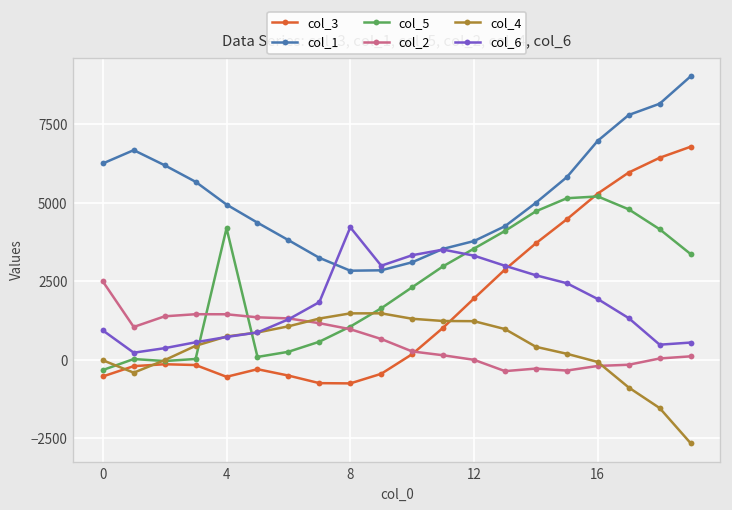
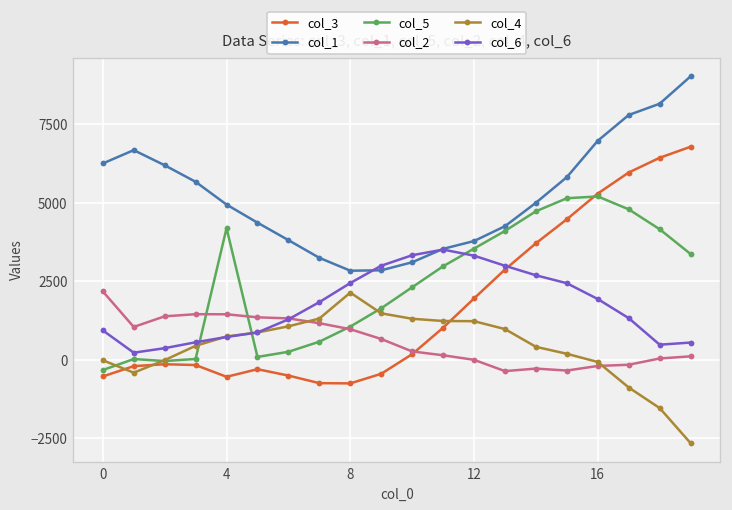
  {
    "col_3": {
      "0": -500,
      "4": -500,
      "8": -800,
      "12": 2000
    },
    "col_1": {
      "0": 6300,
      "4": 4900,
      "8": 2800,
      "12": 3800,
      "16": 7000
    },
    "col_5": {
      "0": -300,
      "4": 4200,
      "12": 3500
    },
    "col_2": {
-     "0": 2500,
+     "0": 2200,
      "4": 1500,
      "12": 0,
      "16": -200
    },
    "col_4": {
      "0": 0,
-     "8": 1500,
+     "8": 2100,
      "12": 1200,
      "16": -100
    },
    "col_6": {
      "0": 900,
-     "8": 4200,
+     "8": 2400,
      "12": 3300,
      "16": 1900
    }
  }
